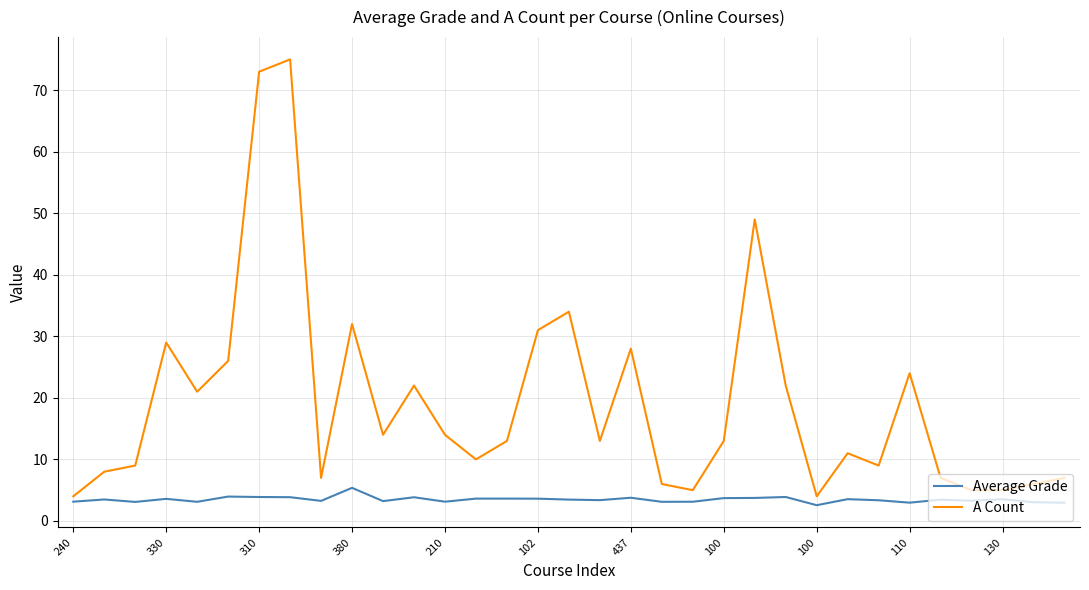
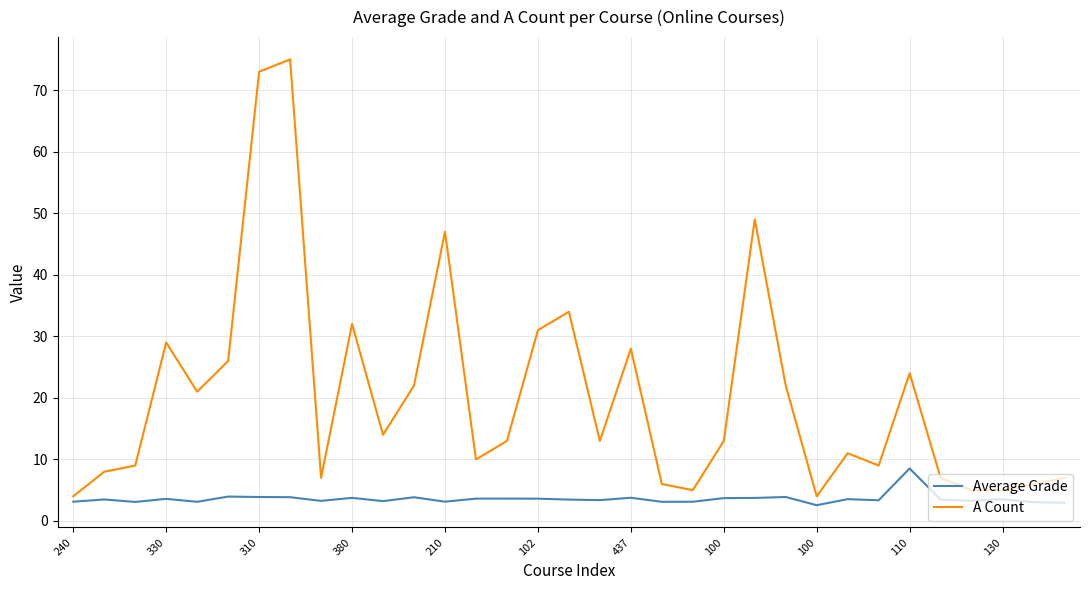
  {
    "Average Grade": {
      "240": 3,
      "330": 4,
      "310": 4,
-     "380": 5,
+     "380": 4,
      "210": 3,
      "102": 4,
      "437": 4,
-     "110": 3
+     "110": 9
    },
    "A Count": {
      "240": 4,
      "330": 29,
      "310": 73,
      "380": 32,
-     "210": 14,
+     "210": 47,
      "102": 31,
      "437": 28,
      "110": 24
    }
  }
